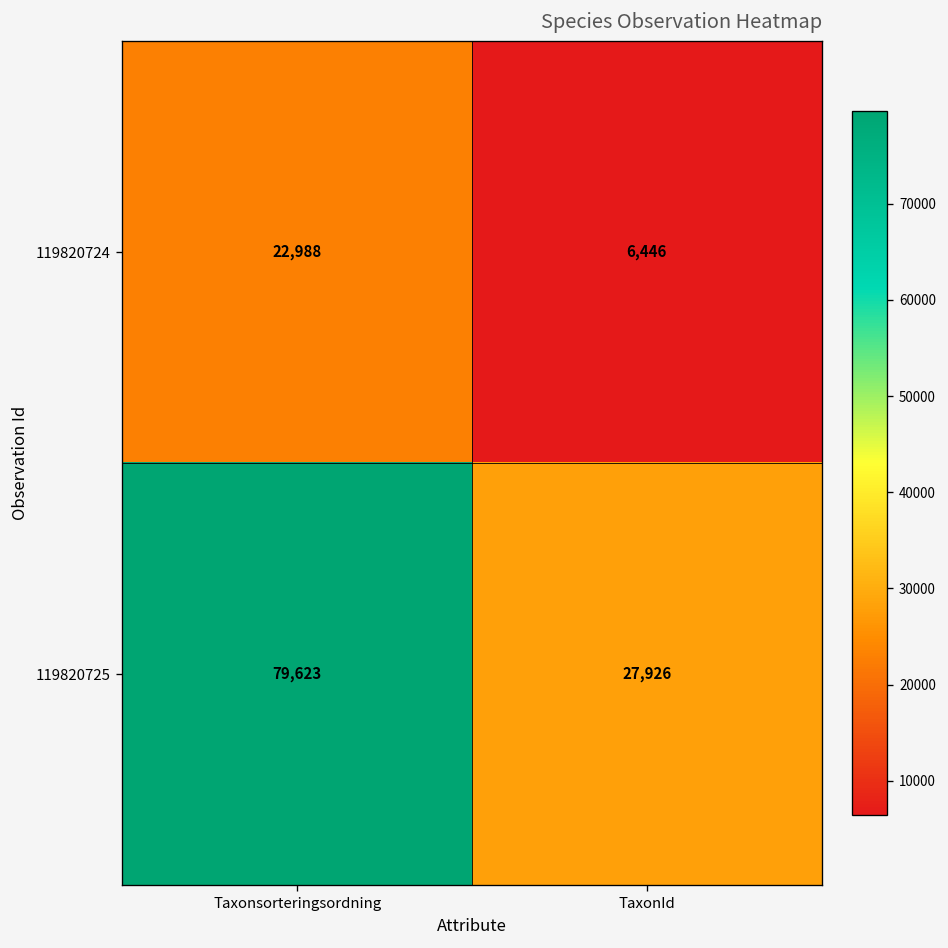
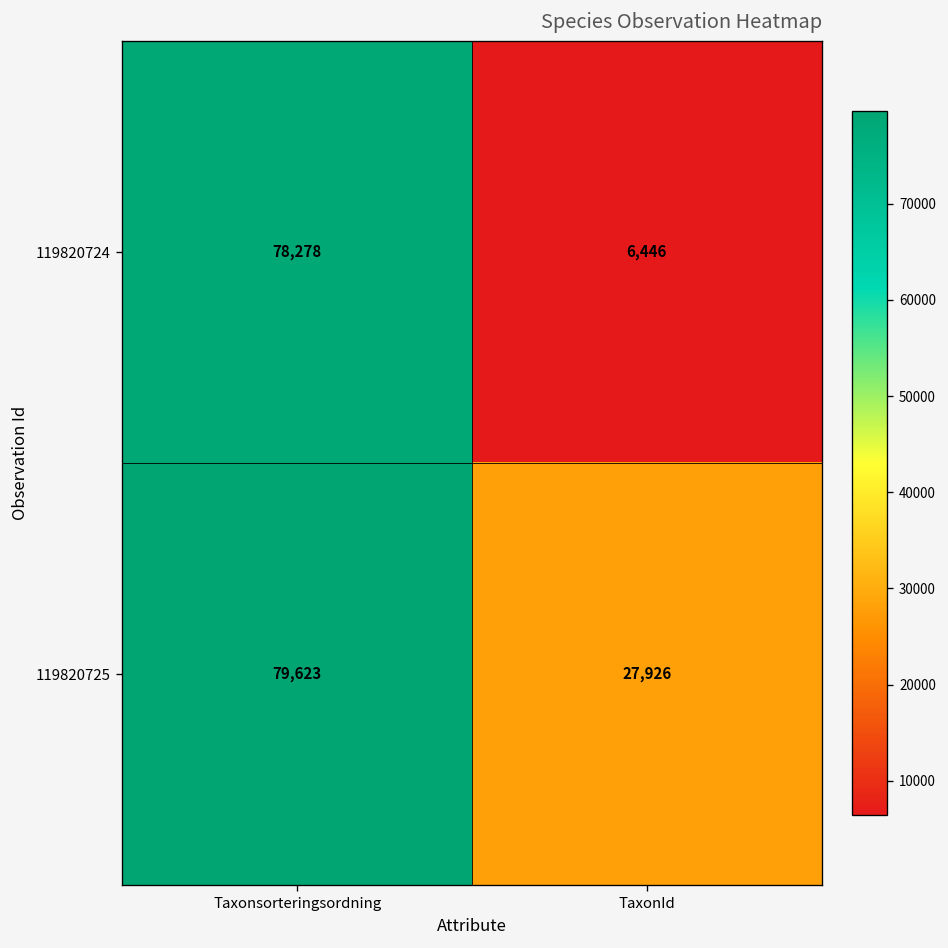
  {
    "119820724": {
-     "Taxonsorteringsordning": "22,988",
+     "Taxonsorteringsordning": "78,278",
      "TaxonId": "6,446"
    },
    "119820725": {
      "Taxonsorteringsordning": "79,623",
      "TaxonId": "27,926"
    }
  }
